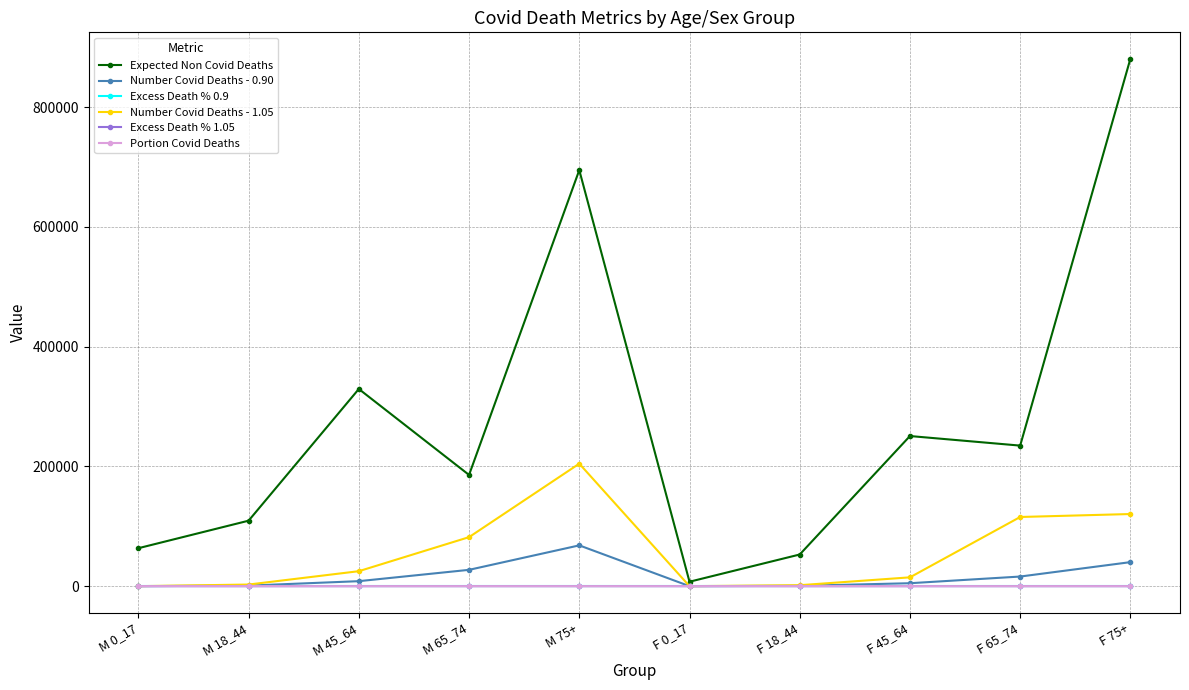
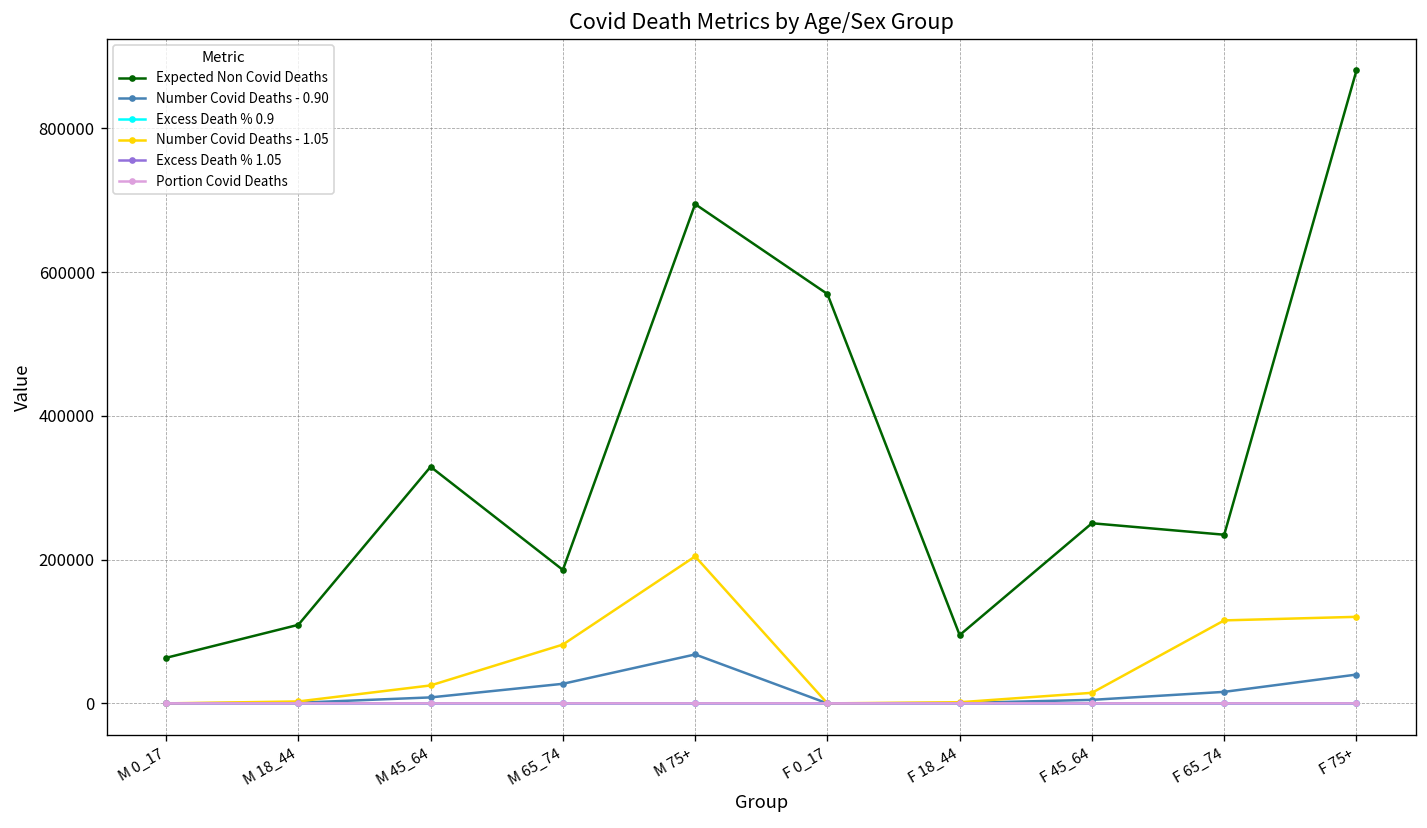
  {
    "Expected Non Covid Deaths": {
      "M 0_17": 60000,
      "M 18_44": 110000,
      "M 45_64": 330000,
      "M 65_74": 190000,
      "M 75+": 690000,
-     "F 0_17": 10000,
-     "F 18_44": 50000,
+     "F 0_17": 570000,
+     "F 18_44": 100000,
      "F 45_64": 250000,
      "F 65_74": 230000,
      "F 75+": 880000
    },
    "Number Covid Deaths - 0.90": {
      "M 45_64": 10000,
      "M 65_74": 30000,
      "M 75+": 70000,
      "F 45_64": 0,
      "F 65_74": 20000,
      "F 75+": 40000
    },
    "Portion Covid Deaths": {
      "M 45_64": 0,
      "M 65_74": 0,
      "M 75+": 0,
      "F 45_64": 0,
      "F 65_74": 0,
      "F 75+": 0
    },
    "Number Covid Deaths - 1.05": {
      "M 45_64": 20000,
      "M 65_74": 80000,
      "M 75+": 200000,
      "F 45_64": 10000,
      "F 65_74": 120000,
      "F 75+": 120000
    }
  }
